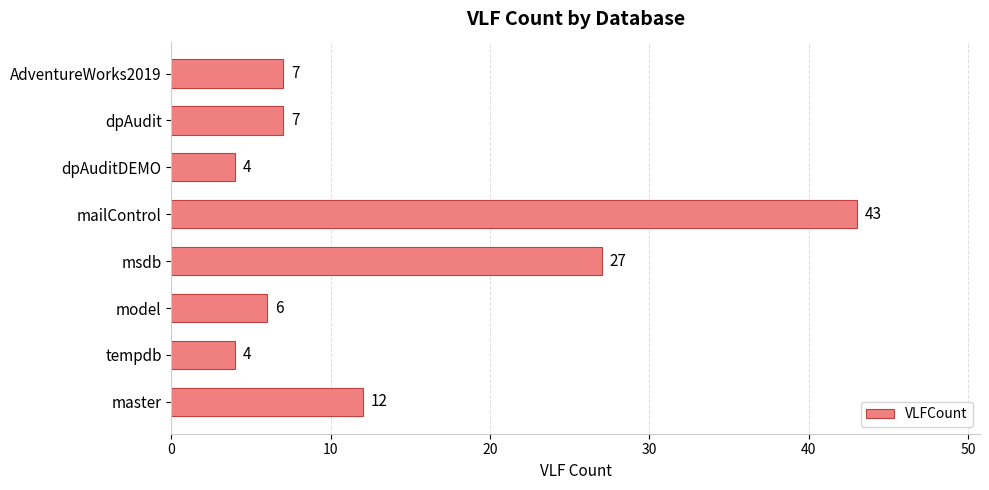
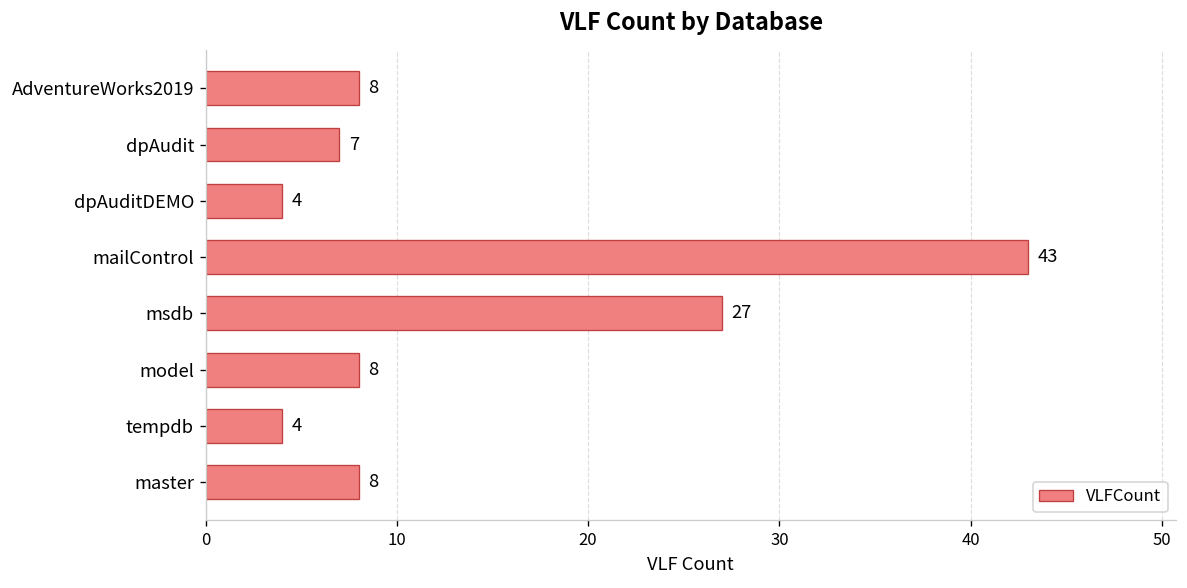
  {
-   "AdventureWorks2019": 7,
+   "AdventureWorks2019": 8,
    "dpAudit": 7,
    "dpAuditDEMO": 4,
    "mailControl": 43,
    "msdb": 27,
-   "model": 6,
+   "model": 8,
    "tempdb": 4,
-   "master": 12
+   "master": 8
  }
